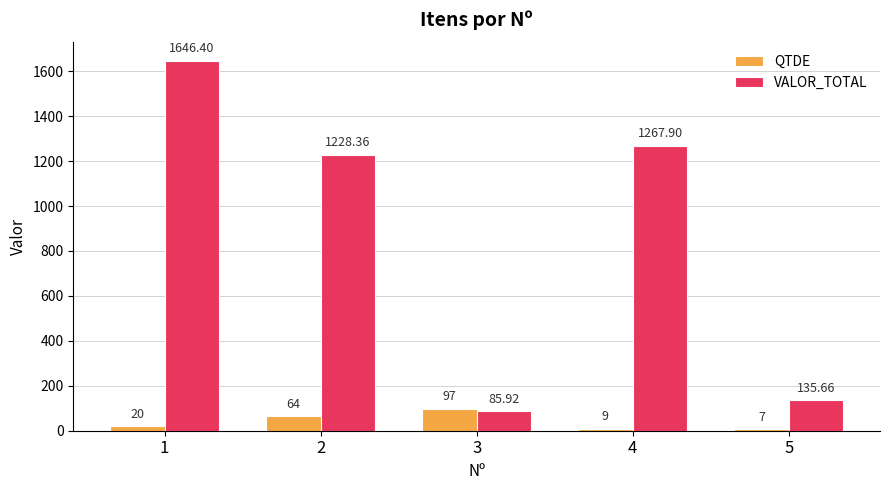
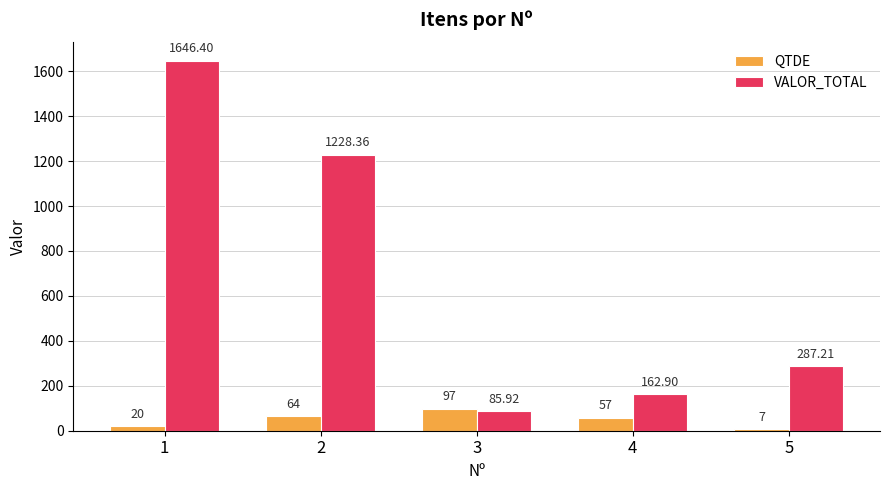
  {
    "QTDE": {
      "1": 20,
      "2": 64,
      "3": 97,
-     "4": 9,
+     "4": 57,
      "5": 7
    },
    "VALOR_TOTAL": {
      "1": 1646.40,
      "2": 1228.36,
      "3": 85.92,
-     "4": 1267.90,
-     "5": 135.66
+     "4": 162.90,
+     "5": 287.21
    }
  }
